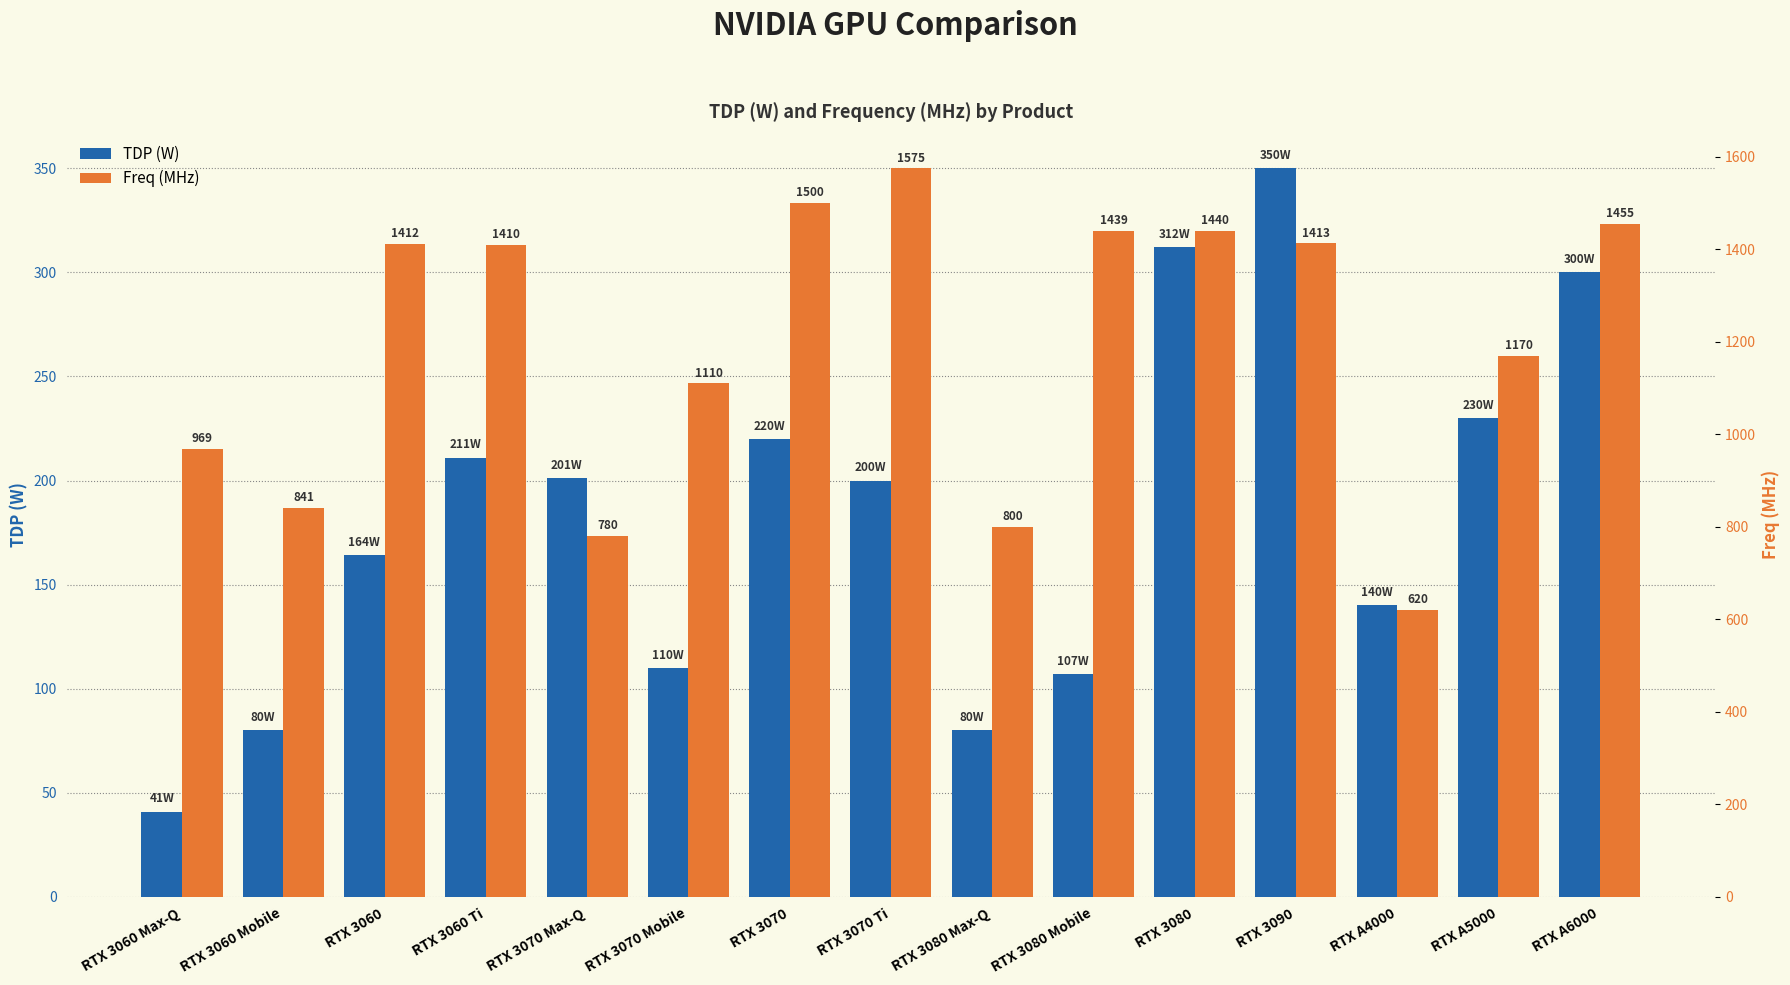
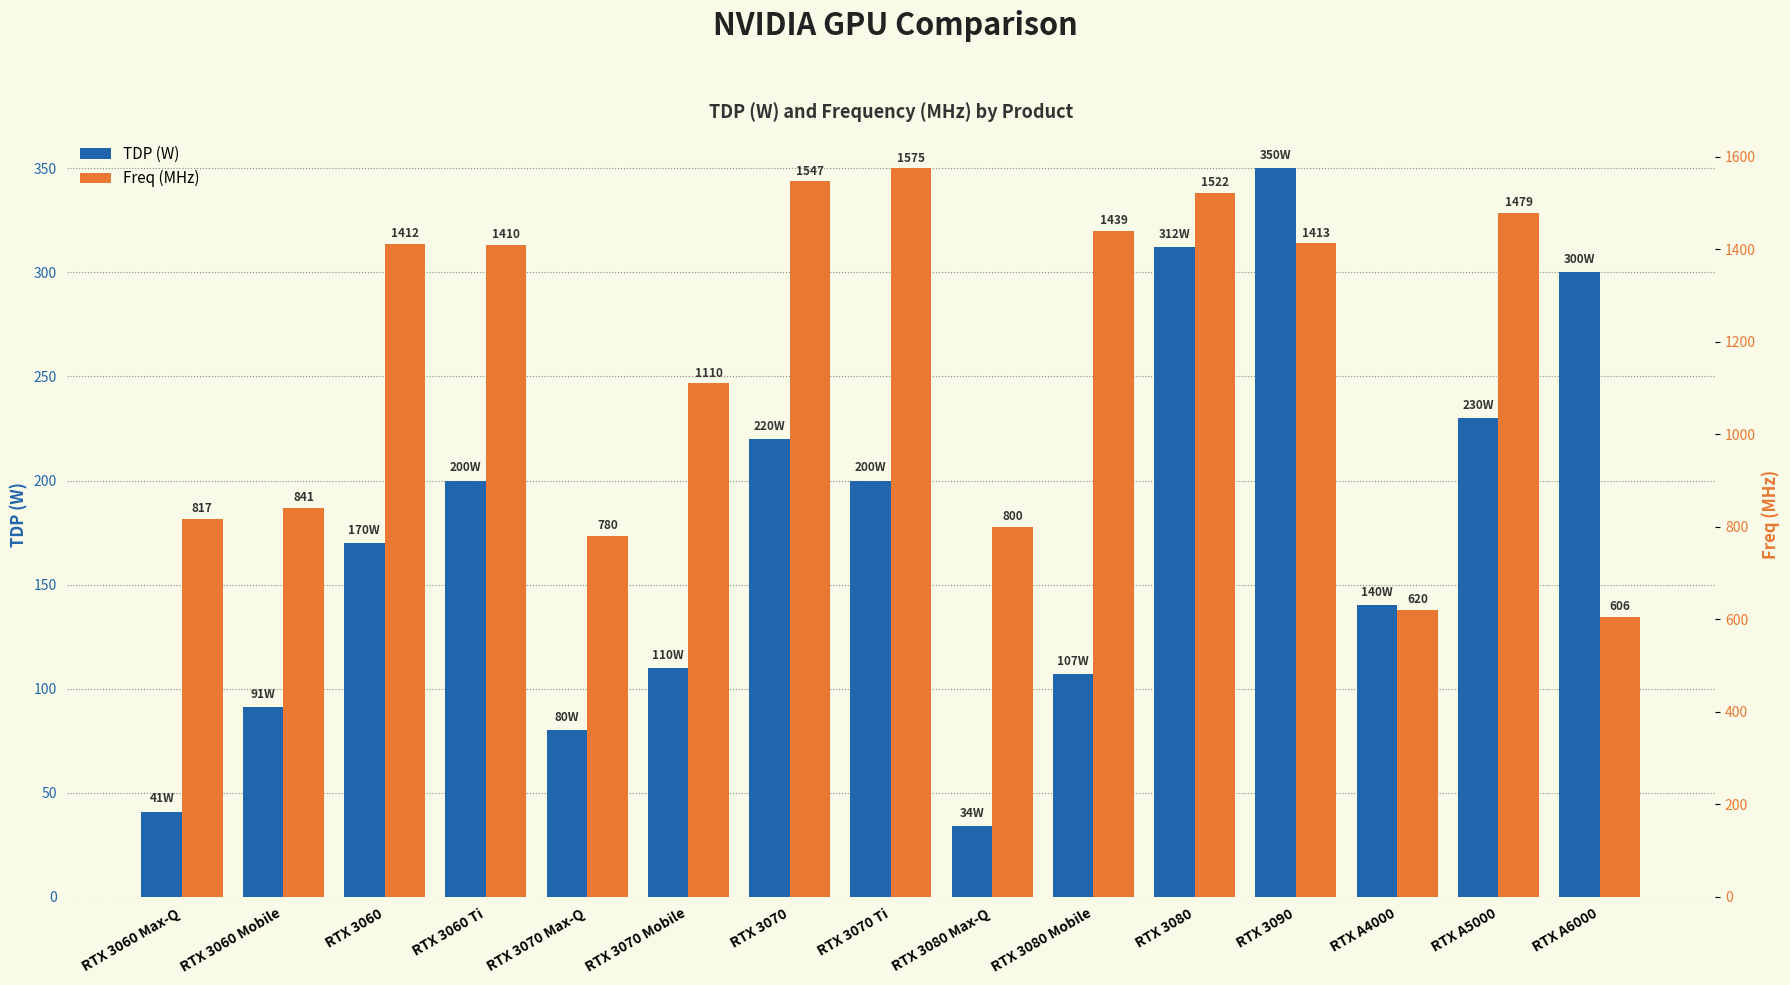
  {
    "TDP (W)": {
      "RTX 3060 Max-Q": "41W",
-     "RTX 3060 Mobile": "80W",
-     "RTX 3060": "164W",
-     "RTX 3060 Ti": "211W",
-     "RTX 3070 Max-Q": "201W",
+     "RTX 3060 Mobile": "91W",
+     "RTX 3060": "170W",
+     "RTX 3060 Ti": "200W",
+     "RTX 3070 Max-Q": "80W",
      "RTX 3070 Mobile": "110W",
      "RTX 3070": "220W",
      "RTX 3070 Ti": "200W",
-     "RTX 3080 Max-Q": "80W",
+     "RTX 3080 Max-Q": "34W",
      "RTX 3080 Mobile": "107W",
      "RTX 3080": "312W",
      "RTX 3090": "350W",
      "RTX A4000": "140W",
      "RTX A5000": "230W",
      "RTX A6000": "300W"
    },
    "Freq (MHz)": {
-     "RTX 3060 Max-Q": "969",
+     "RTX 3060 Max-Q": "817",
      "RTX 3060 Mobile": "841",
      "RTX 3060": "1412",
      "RTX 3060 Ti": "1410",
      "RTX 3070 Max-Q": "780",
      "RTX 3070 Mobile": "1110",
-     "RTX 3070": "1500",
+     "RTX 3070": "1547",
      "RTX 3070 Ti": "1575",
      "RTX 3080 Max-Q": "800",
      "RTX 3080 Mobile": "1439",
-     "RTX 3080": "1440",
+     "RTX 3080": "1522",
      "RTX 3090": "1413",
      "RTX A4000": "620",
-     "RTX A5000": "1170",
-     "RTX A6000": "1455"
+     "RTX A5000": "1479",
+     "RTX A6000": "606"
    }
  }
